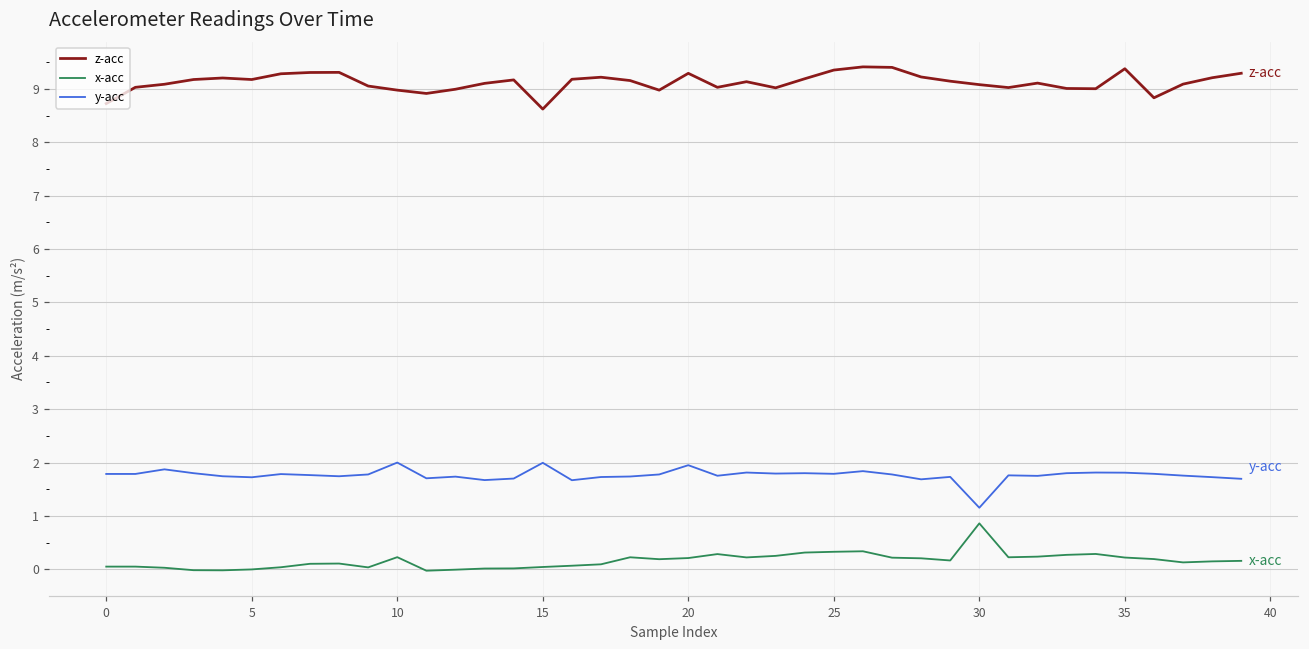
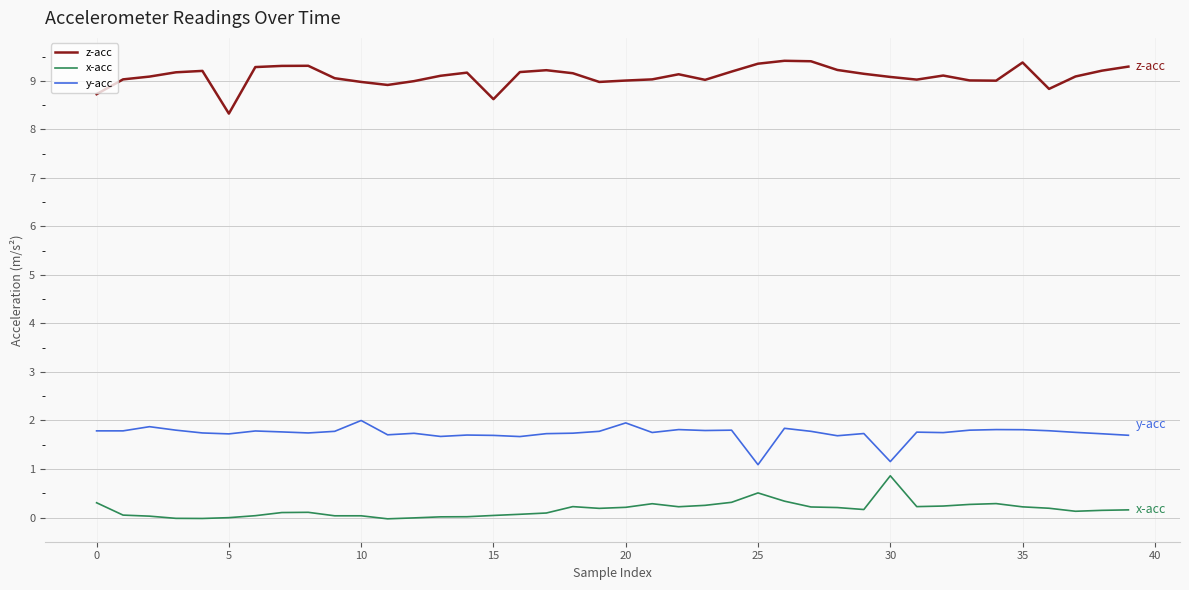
  {
    "z-acc": {
      "0": 8.7,
-     "5": 9.2,
+     "5": 8.3,
      "10": 9.0,
      "15": 8.6,
-     "20": 9.3,
+     "20": 9.0,
      "25": 9.4,
      "30": 9.1,
      "35": 9.4
    },
    "x-acc": {
-     "0": 0.1,
+     "0": 0.3,
      "5": 0.0,
-     "10": 0.2,
+     "10": 0.0,
      "15": 0.0,
      "20": 0.2,
-     "25": 0.3,
+     "25": 0.5,
      "30": 0.9,
      "35": 0.2
    },
    "y-acc": {
      "0": 1.8,
      "5": 1.7,
      "10": 2.0,
-     "15": 2.0,
+     "15": 1.7,
      "20": 2.0,
-     "25": 1.8,
+     "25": 1.1,
      "30": 1.2,
      "35": 1.8
    }
  }
